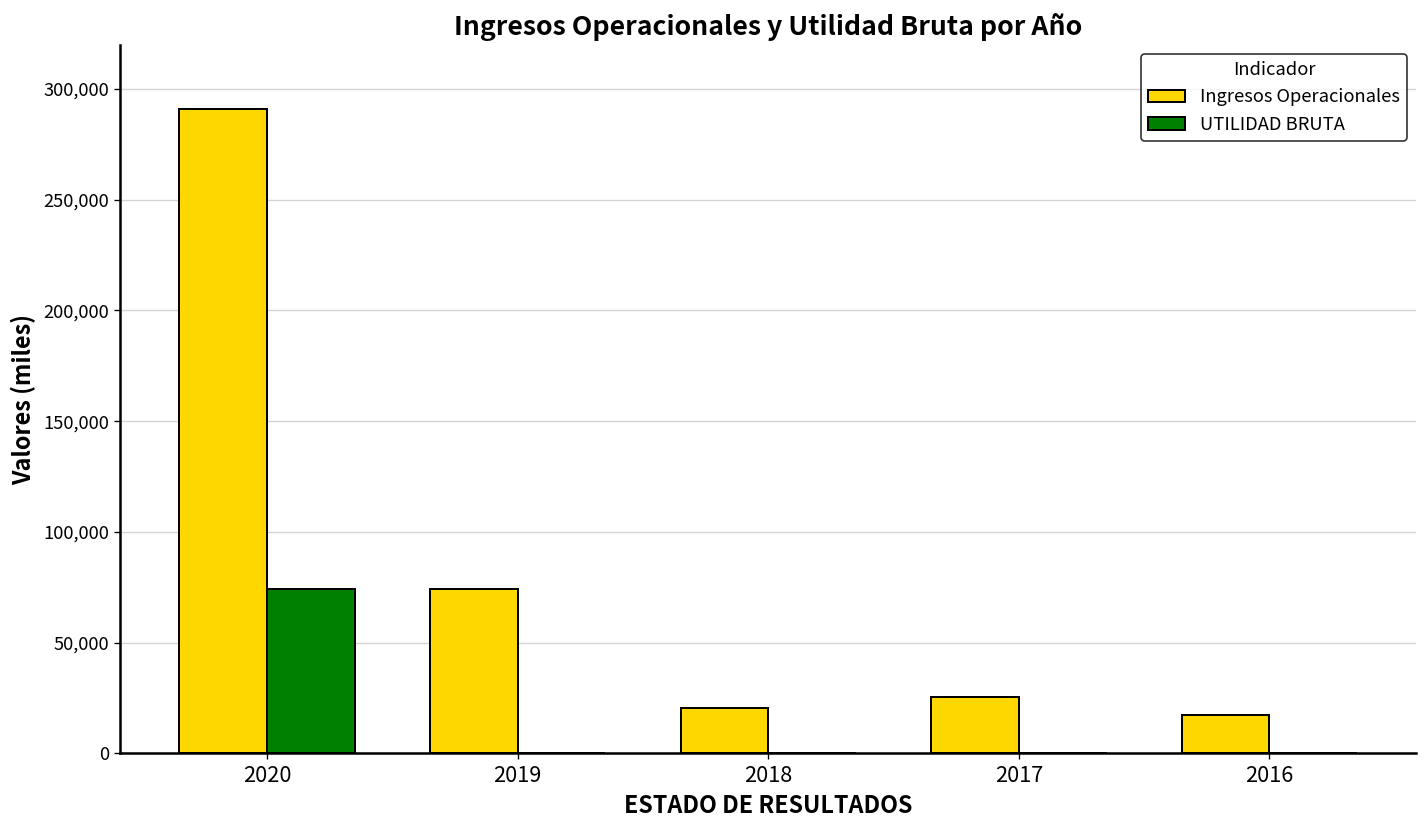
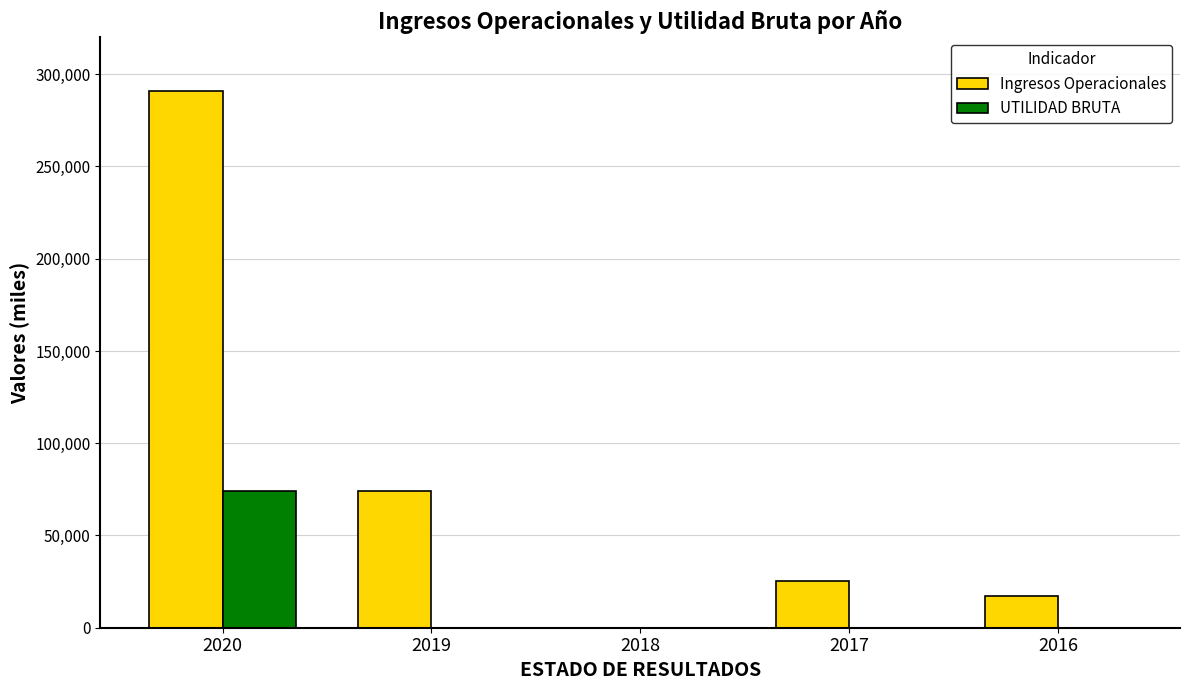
  {
    "Ingresos Operacionales": {
      "2020": "291,000",
      "2019": "74,000",
-     "2018": "20,000",
+     "2018": "0",
      "2017": "25,000",
      "2016": "17,000"
    },
    "UTILIDAD BRUTA": {
      "2020": "74,000",
      "2019": "0",
      "2018": "0",
      "2017": "0",
      "2016": "0"
    }
  }
